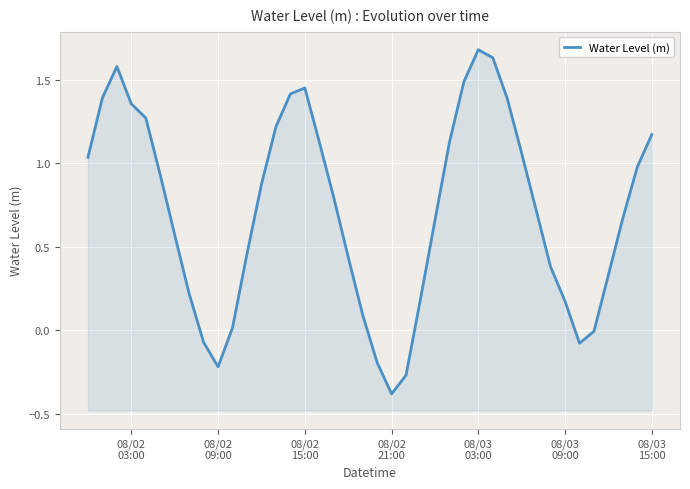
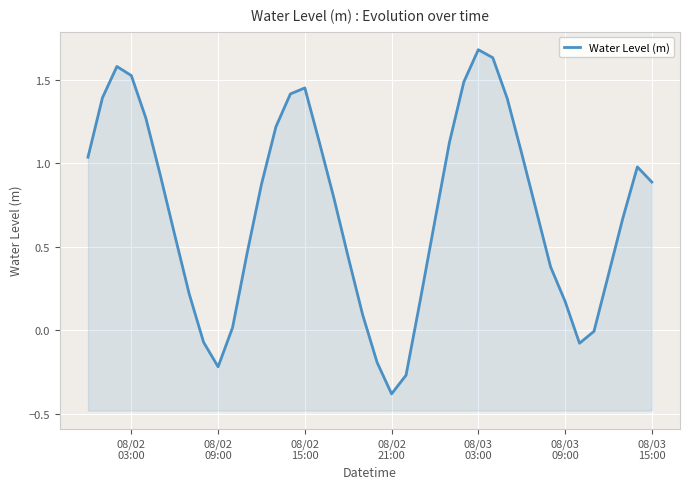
  {
-   "08/02 03:00": 1.36,
+   "08/02 03:00": 1.53,
    "08/02 09:00": -0.22,
    "08/02 15:00": 1.45,
    "08/02 21:00": -0.38,
    "08/03 03:00": 1.68,
    "08/03 09:00": 0.17,
-   "08/03 15:00": 1.17
+   "08/03 15:00": 0.89
  }
